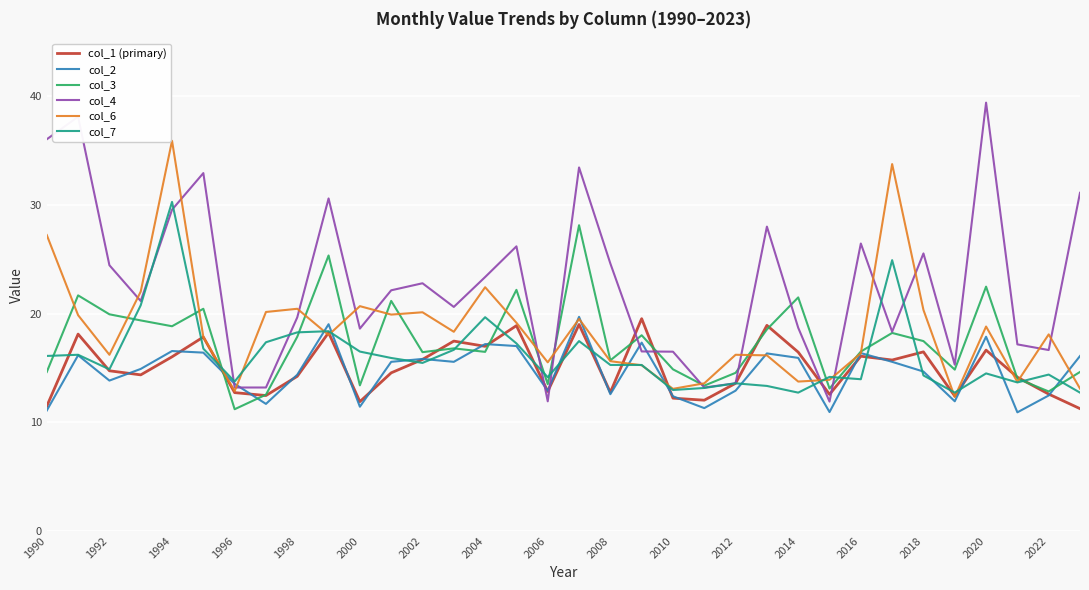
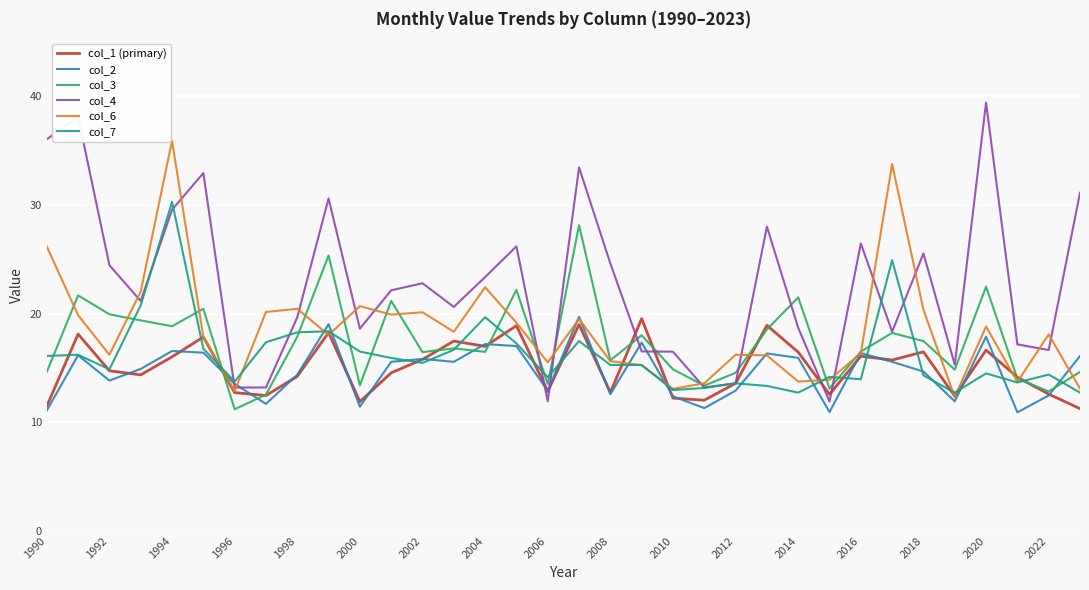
  {
    "col_1 (primary)": {
      "1990": 11.5,
      "1994": 16.0,
      "2000": 11.9,
      "2014": 16.4,
      "2016": 16.1,
      "2018": 16.5,
      "2020": 16.6
    },
    "col_2": {
      "1990": 11.1,
      "1992": 13.8,
      "1994": 16.5,
      "2000": 11.4,
      "2012": 12.9,
      "2014": 15.9,
      "2018": 14.7,
      "2020": 17.9
    },
    "col_4": {
      "1990": 36.0,
      "1992": 24.4,
      "1994": 29.5,
      "1996": 13.2,
      "1998": 19.6,
      "2000": 18.6,
      "2002": 22.8,
      "2004": 23.4,
      "2006": 11.9,
      "2008": 24.6,
      "2010": 16.5,
      "2014": 18.7,
      "2016": 26.4,
      "2018": 25.5,
      "2020": 39.4,
      "2022": 16.6
    },
    "col_6": {
-     "1990": 27.2,
+     "1990": 26.2,
      "1992": 16.2,
      "1994": 35.9,
      "1998": 20.4,
      "2000": 20.7,
      "2002": 20.1,
      "2004": 22.4,
      "2006": 15.5,
      "2012": 16.2,
      "2014": 13.7,
      "2018": 20.3,
      "2020": 18.8,
      "2022": 18.1
    }
  }
